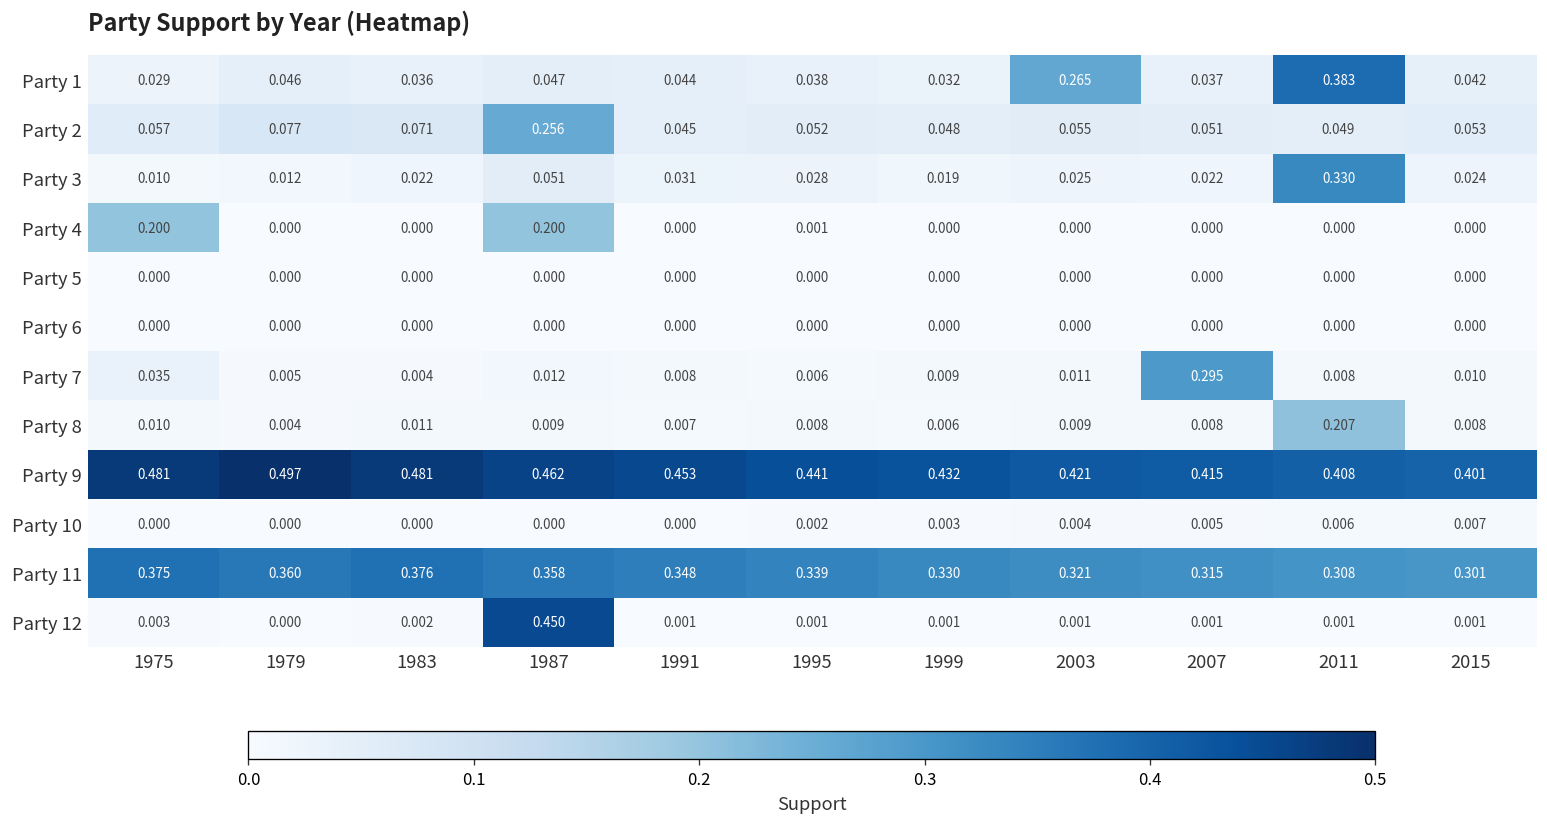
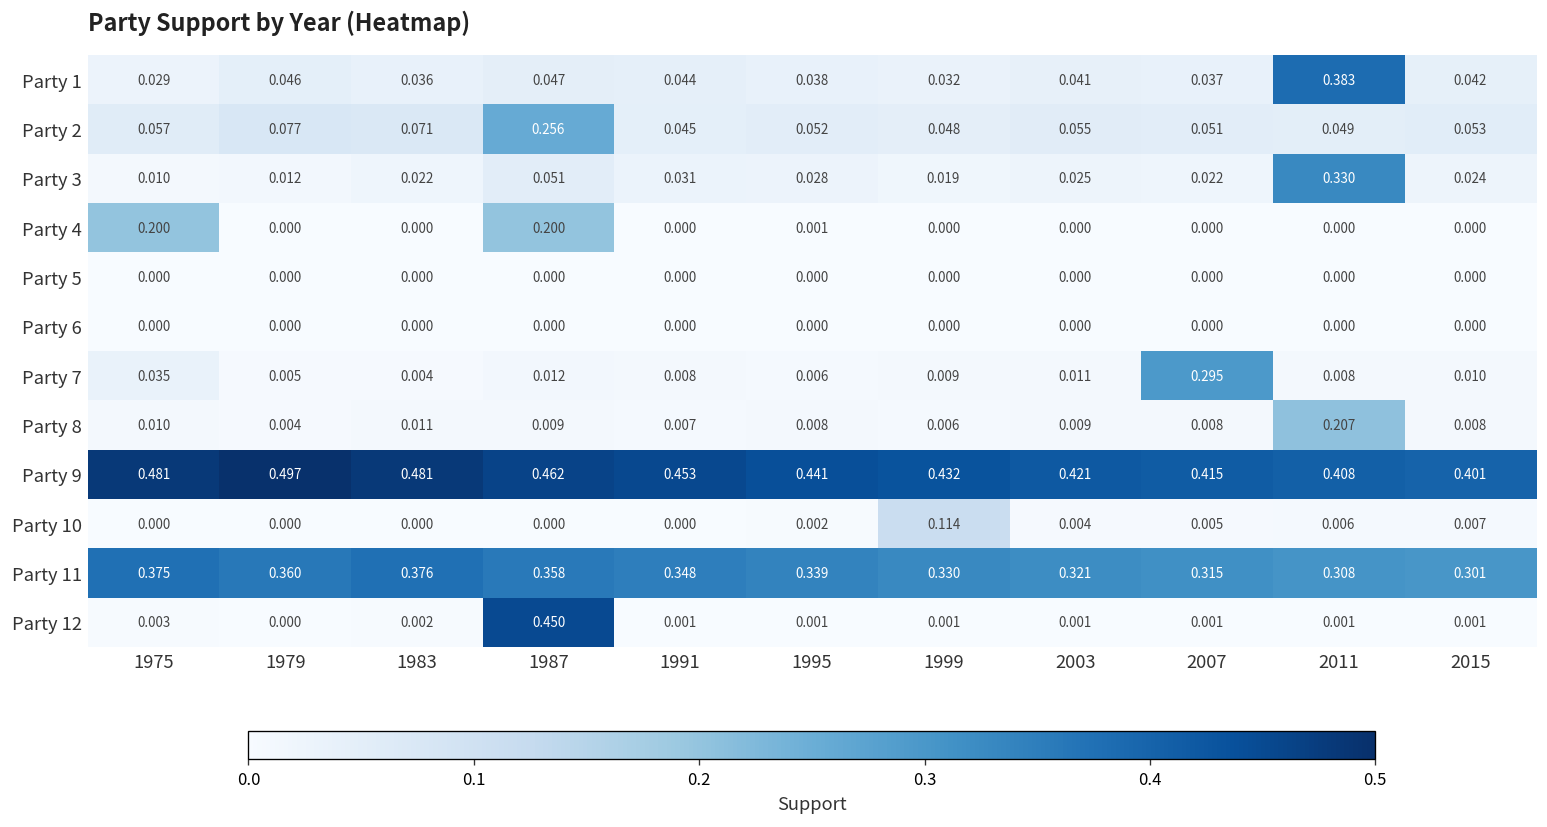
  {
    "Party 1": {
      "1975": 0.029,
      "1979": 0.046,
      "1983": 0.036,
      "1987": 0.047,
      "1991": 0.044,
      "1995": 0.038,
      "1999": 0.032,
-     "2003": 0.265,
+     "2003": 0.041,
      "2007": 0.037,
      "2011": 0.383,
      "2015": 0.042
    },
    "Party 2": {
      "1975": 0.057,
      "1979": 0.077,
      "1983": 0.071,
      "1987": 0.256,
      "1991": 0.045,
      "1995": 0.052,
      "1999": 0.048,
      "2003": 0.055,
      "2007": 0.051,
      "2011": 0.049,
      "2015": 0.053
    },
    "Party 3": {
      "1975": 0.010,
      "1979": 0.012,
      "1983": 0.022,
      "1987": 0.051,
      "1991": 0.031,
      "1995": 0.028,
      "1999": 0.019,
      "2003": 0.025,
      "2007": 0.022,
      "2011": 0.330,
      "2015": 0.024
    },
    "Party 4": {
      "1975": 0.200,
      "1979": 0.000,
      "1983": 0.000,
      "1987": 0.200,
      "1991": 0.000,
      "1995": 0.001,
      "1999": 0.000,
      "2003": 0.000,
      "2007": 0.000,
      "2011": 0.000,
      "2015": 0.000
    },
    "Party 5": {
      "1975": 0.000,
      "1979": 0.000,
      "1983": 0.000,
      "1987": 0.000,
      "1991": 0.000,
      "1995": 0.000,
      "1999": 0.000,
      "2003": 0.000,
      "2007": 0.000,
      "2011": 0.000,
      "2015": 0.000
    },
    "Party 6": {
      "1975": 0.000,
      "1979": 0.000,
      "1983": 0.000,
      "1987": 0.000,
      "1991": 0.000,
      "1995": 0.000,
      "1999": 0.000,
      "2003": 0.000,
      "2007": 0.000,
      "2011": 0.000,
      "2015": 0.000
    },
    "Party 7": {
      "1975": 0.035,
      "1979": 0.005,
      "1983": 0.004,
      "1987": 0.012,
      "1991": 0.008,
      "1995": 0.006,
      "1999": 0.009,
      "2003": 0.011,
      "2007": 0.295,
      "2011": 0.008,
      "2015": 0.010
    },
    "Party 8": {
      "1975": 0.010,
      "1979": 0.004,
      "1983": 0.011,
      "1987": 0.009,
      "1991": 0.007,
      "1995": 0.008,
      "1999": 0.006,
      "2003": 0.009,
      "2007": 0.008,
      "2011": 0.207,
      "2015": 0.008
    },
    "Party 9": {
      "1975": 0.481,
      "1979": 0.497,
      "1983": 0.481,
      "1987": 0.462,
      "1991": 0.453,
      "1995": 0.441,
      "1999": 0.432,
      "2003": 0.421,
      "2007": 0.415,
      "2011": 0.408,
      "2015": 0.401
    },
    "Party 10": {
      "1975": 0.000,
      "1979": 0.000,
      "1983": 0.000,
      "1987": 0.000,
      "1991": 0.000,
      "1995": 0.002,
-     "1999": 0.003,
+     "1999": 0.114,
      "2003": 0.004,
      "2007": 0.005,
      "2011": 0.006,
      "2015": 0.007
    },
    "Party 11": {
      "1975": 0.375,
      "1979": 0.360,
      "1983": 0.376,
      "1987": 0.358,
      "1991": 0.348,
      "1995": 0.339,
      "1999": 0.330,
      "2003": 0.321,
      "2007": 0.315,
      "2011": 0.308,
      "2015": 0.301
    },
    "Party 12": {
      "1975": 0.003,
      "1979": 0.000,
      "1983": 0.002,
      "1987": 0.450,
      "1991": 0.001,
      "1995": 0.001,
      "1999": 0.001,
      "2003": 0.001,
      "2007": 0.001,
      "2011": 0.001,
      "2015": 0.001
    }
  }
